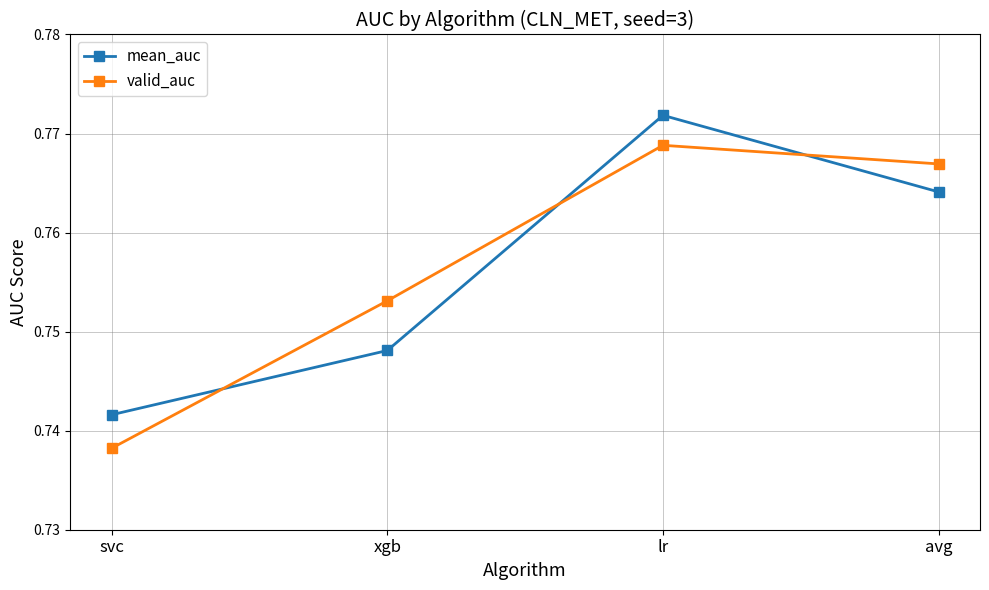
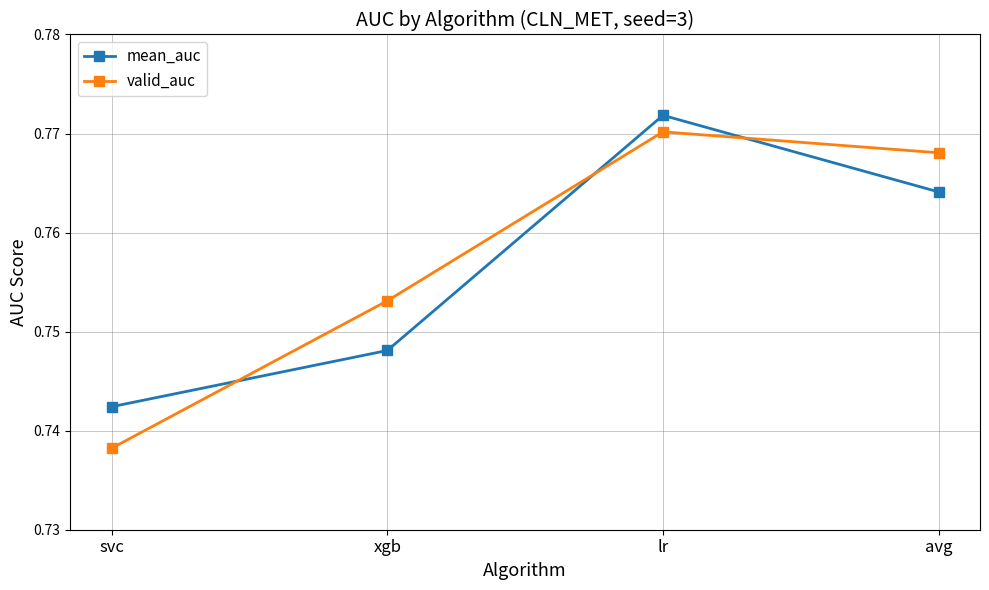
  {
    "mean_auc": {
-     "svc": 0.7416,
+     "svc": 0.7424,
      "xgb": 0.748,
      "lr": 0.772,
      "avg": 0.764
    },
    "valid_auc": {
      "svc": 0.738,
      "xgb": 0.753,
-     "lr": 0.769,
-     "avg": 0.767
+     "lr": 0.770,
+     "avg": 0.768
    }
  }
